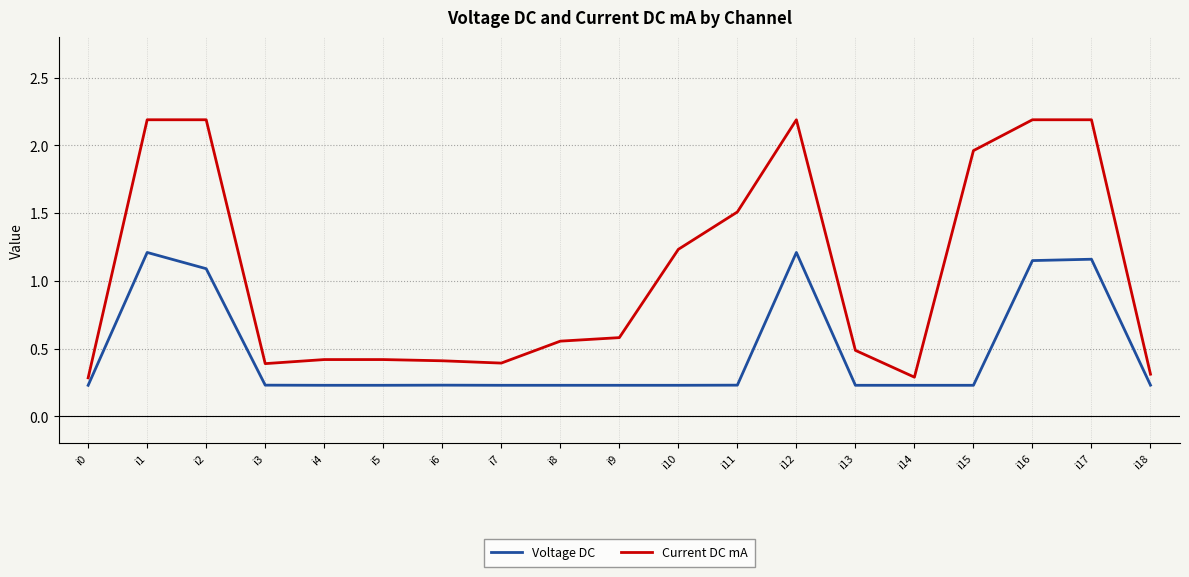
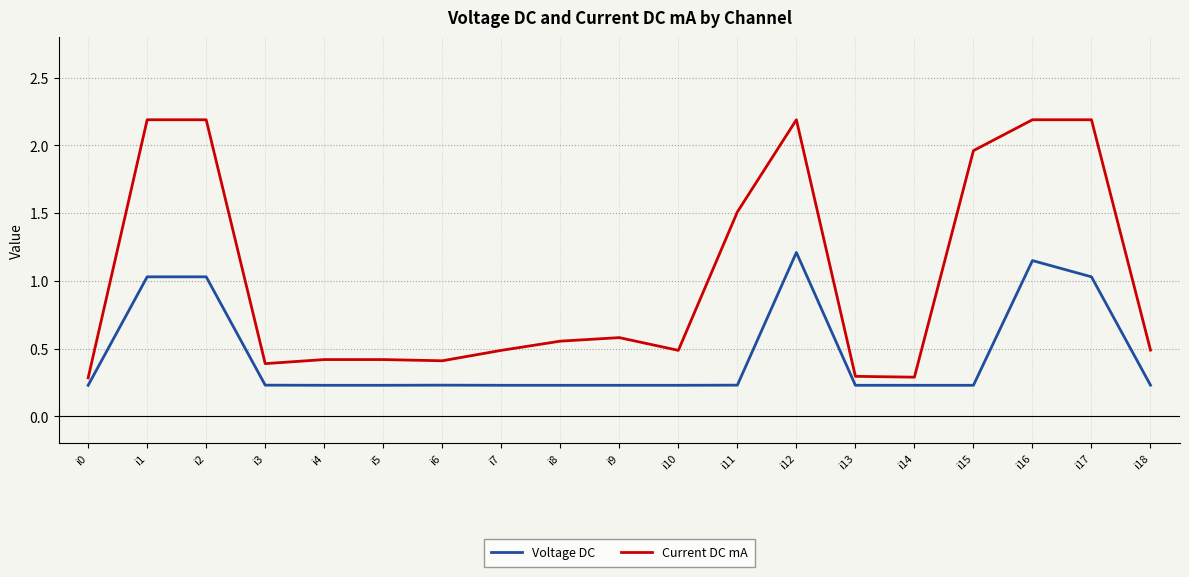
  {
    "Voltage DC": {
      "i0": 0.23,
-     "i1": 1.21,
-     "i2": 1.09,
+     "i1": 1.03,
+     "i2": 1.03,
      "i3": 0.23,
      "i4": 0.23,
      "i5": 0.23,
      "i6": 0.23,
      "i7": 0.23,
      "i8": 0.23,
      "i9": 0.23,
      "i10": 0.23,
      "i11": 0.23,
      "i12": 1.21,
      "i13": 0.23,
      "i14": 0.23,
      "i15": 0.23,
      "i16": 1.15,
-     "i17": 1.16,
+     "i17": 1.03,
      "i18": 0.23
    },
    "Current DC mA": {
      "i0": 0.28,
      "i1": 2.19,
      "i2": 2.19,
      "i3": 0.39,
      "i4": 0.42,
      "i5": 0.42,
      "i6": 0.41,
-     "i7": 0.39,
+     "i7": 0.49,
      "i8": 0.56,
      "i9": 0.58,
-     "i10": 1.23,
+     "i10": 0.49,
      "i11": 1.51,
      "i12": 2.19,
-     "i13": 0.49,
+     "i13": 0.30,
      "i14": 0.29,
      "i15": 1.96,
      "i16": 2.19,
      "i17": 2.19,
-     "i18": 0.31
+     "i18": 0.49
    }
  }
